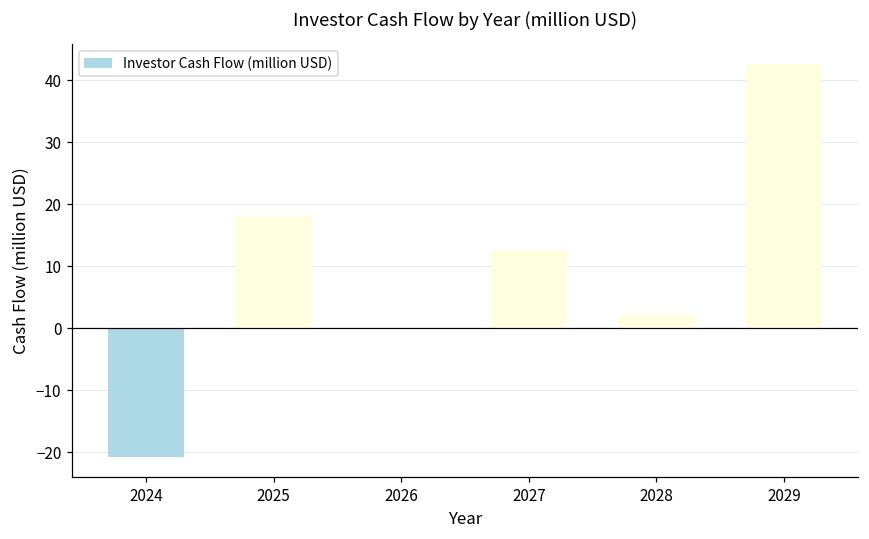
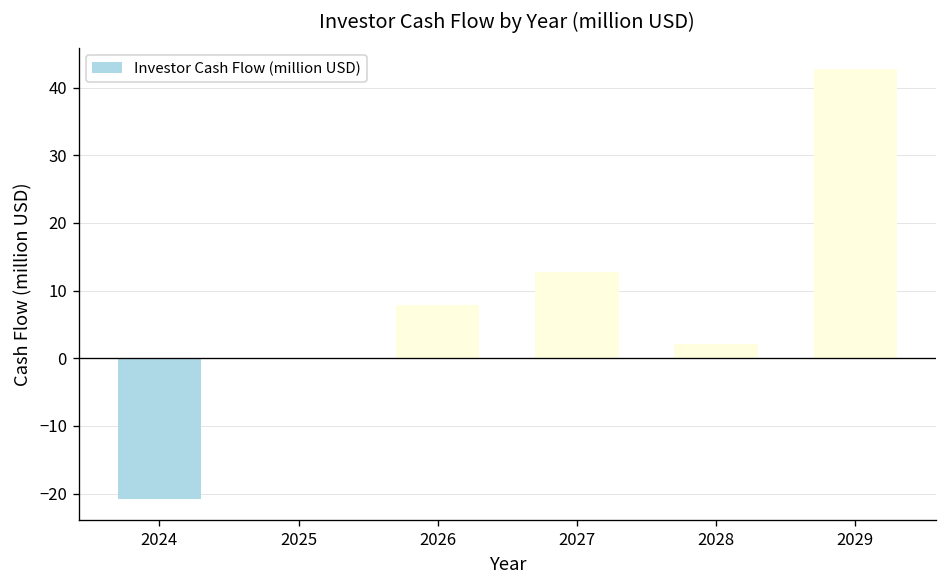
  {
    "2024": -21,
-   "2025": 18,
-   "2026": 0,
+   "2025": 0,
+   "2026": 8,
    "2027": 13,
    "2028": 2,
    "2029": 43
  }
